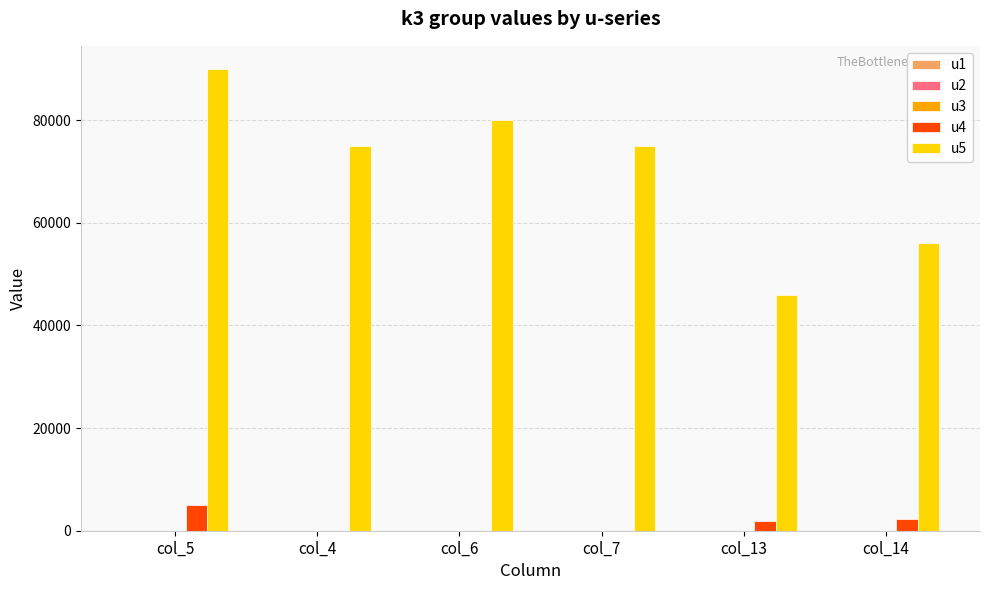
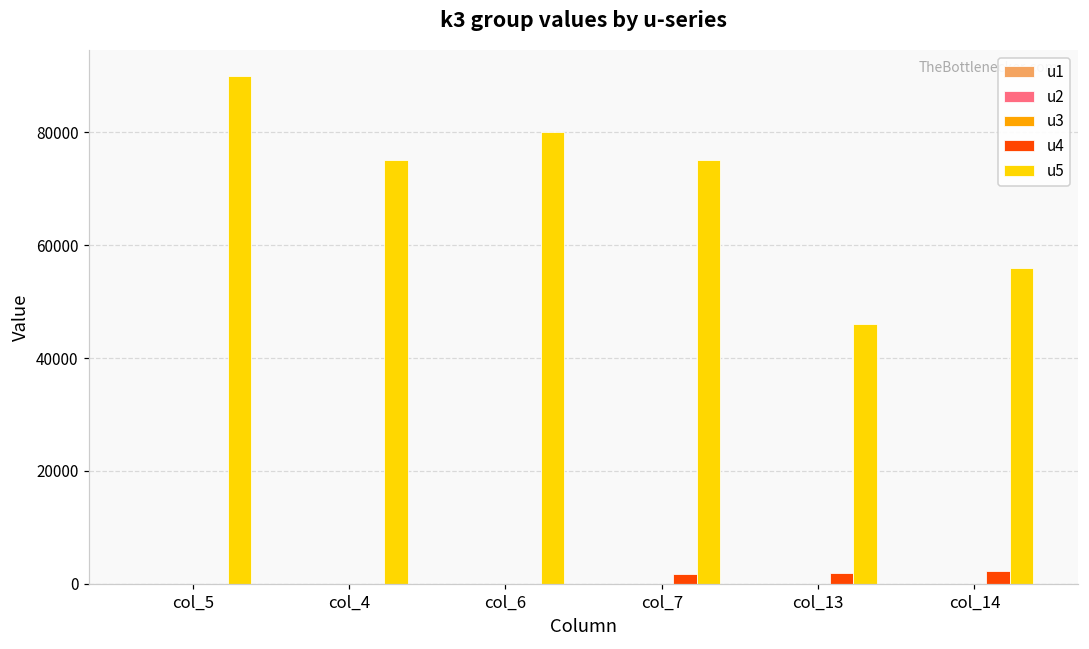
  {
    "u1": {
      "col_5": 0,
      "col_4": 0,
      "col_6": 0,
      "col_7": 0,
      "col_13": 0,
      "col_14": 0
    },
    "u2": {
      "col_5": 0,
      "col_4": 0,
      "col_6": 0,
      "col_7": 0,
      "col_13": 0,
      "col_14": 0
    },
    "u4": {
-     "col_5": 5000,
+     "col_5": 0,
      "col_6": 0,
-     "col_7": 0,
+     "col_7": 2000,
      "col_13": 2000,
      "col_14": 2000
    }
  }
